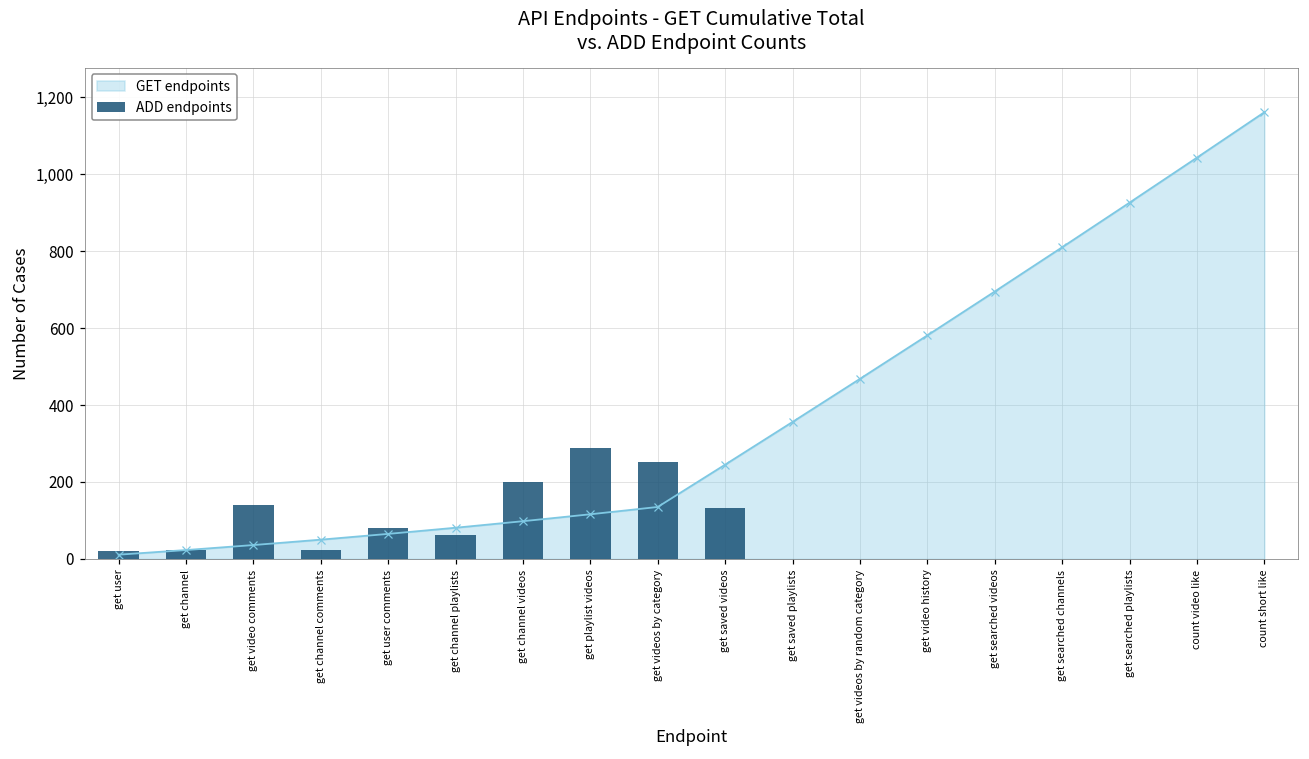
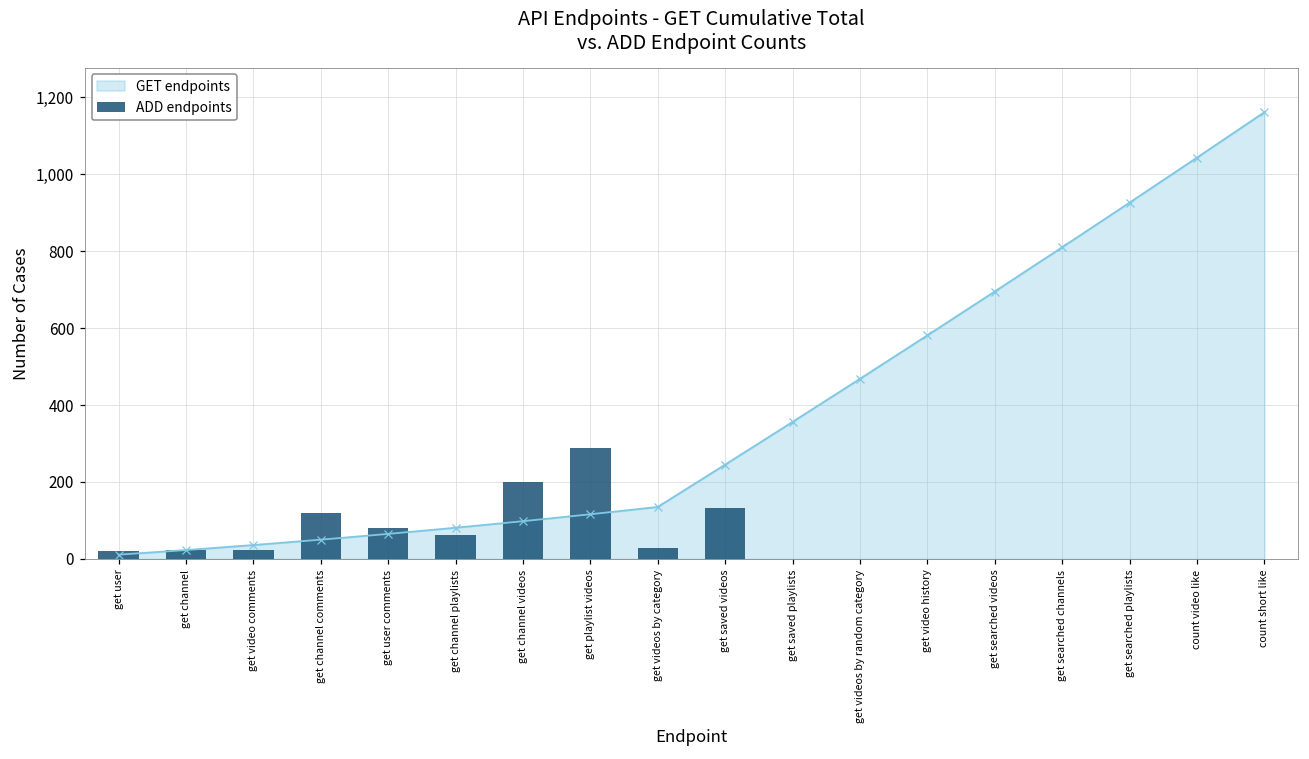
  {
    "GET endpoints": {
      "get user": "10",
      "get channel": "20",
      "get video comments": "40",
      "get channel comments": "50",
      "get user comments": "70",
      "get channel playlists": "80",
      "get channel videos": "100",
      "get playlist videos": "120",
      "get videos by category": "140",
      "get saved videos": "250",
      "get saved playlists": "360",
      "get videos by random category": "470",
      "get video history": "580",
      "get searched videos": "700",
      "get searched channels": "810",
      "get searched playlists": "930",
      "count video like": "1,040",
      "count short like": "1,160"
    },
    "ADD endpoints": {
      "get user": "20",
      "get channel": "20",
-     "get video comments": "140",
-     "get channel comments": "20",
+     "get video comments": "20",
+     "get channel comments": "120",
      "get user comments": "80",
      "get channel playlists": "60",
      "get channel videos": "200",
      "get playlist videos": "290",
-     "get videos by category": "250",
+     "get videos by category": "30",
      "get saved videos": "130",
      "get saved playlists": "0",
      "get videos by random category": "0",
      "get video history": "0",
      "get searched videos": "0",
      "get searched channels": "0",
      "get searched playlists": "0",
      "count video like": "0",
      "count short like": "0"
    }
  }
